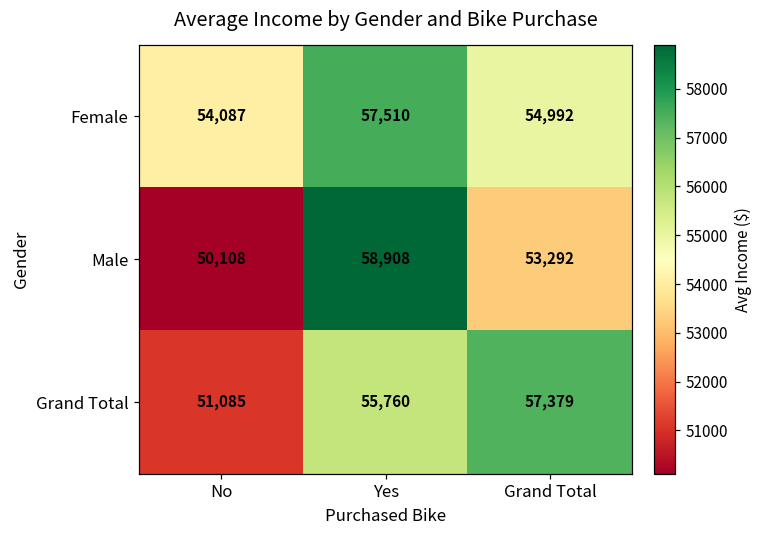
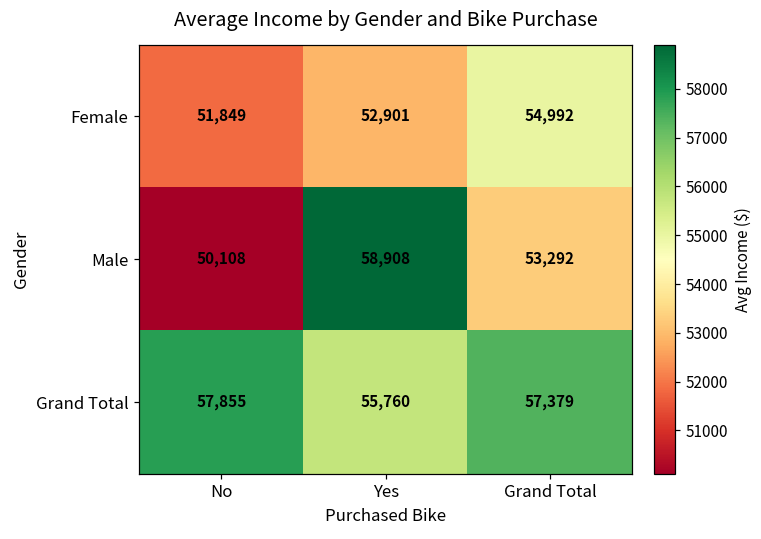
  {
    "Female": {
-     "No": "54,087",
-     "Yes": "57,510",
+     "No": "51,849",
+     "Yes": "52,901",
      "Grand Total": "54,992"
    },
    "Male": {
      "No": "50,108",
      "Yes": "58,908",
      "Grand Total": "53,292"
    },
    "Grand Total": {
-     "No": "51,085",
+     "No": "57,855",
      "Yes": "55,760",
      "Grand Total": "57,379"
    }
  }
